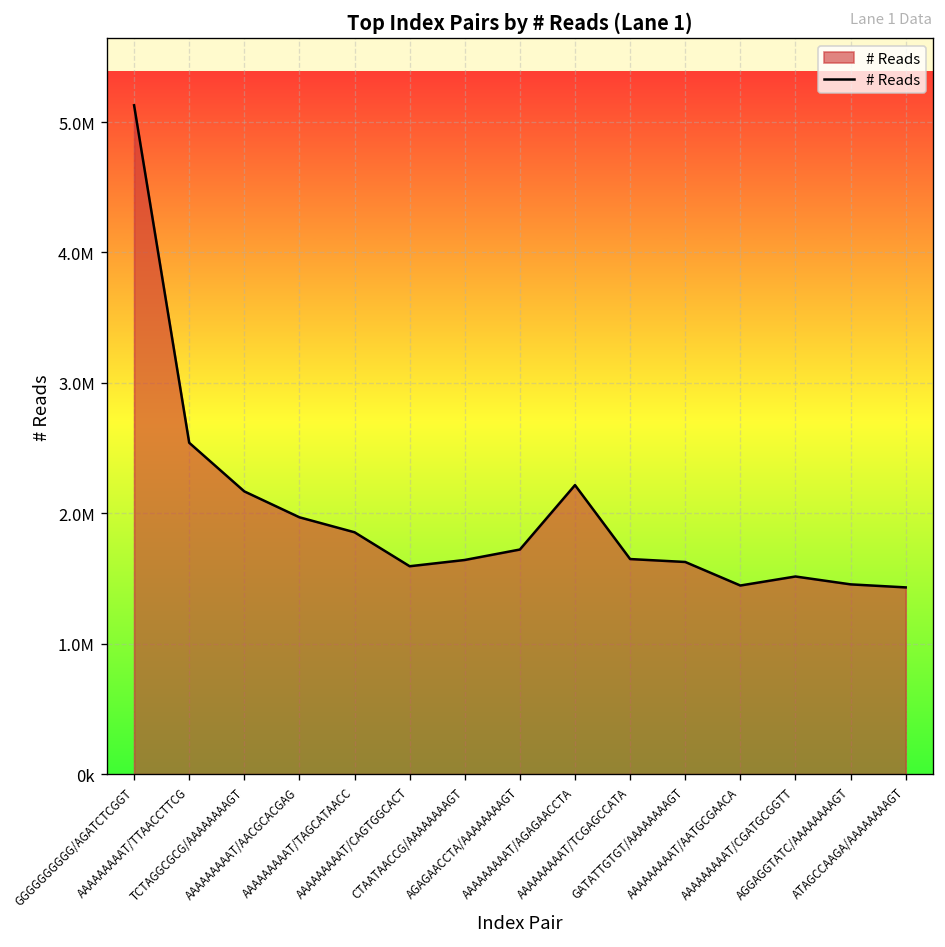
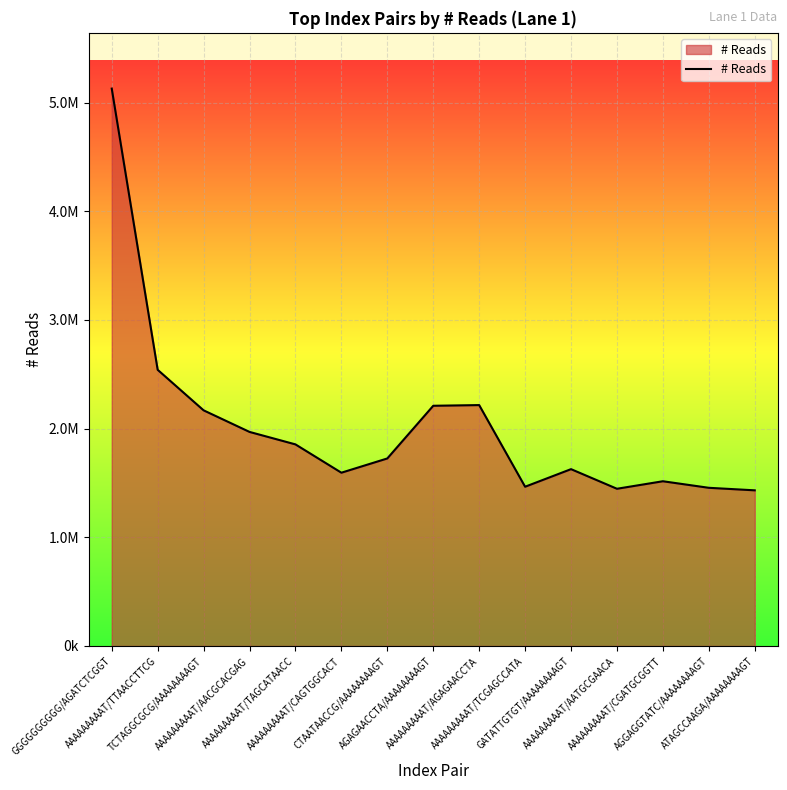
  {
    "GGGGGGGGGG/AGATCTCGGT": 5130000,
    "AAAAAAAAAT/TTAACCTTCG": 2540000,
    "TCTAGGCGCG/AAAAAAAAGT": 2170000,
    "AAAAAAAAAT/AACGCACGAG": 1970000,
    "AAAAAAAAAT/TAGCATAACC": 1850000,
    "AAAAAAAAAT/CAGTGGCACT": 1590000,
-   "CTAATAACCG/AAAAAAAAGT": 1640000,
-   "AGAGAACCTA/AAAAAAAAGT": 1720000,
+   "CTAATAACCG/AAAAAAAAGT": 1730000,
+   "AGAGAACCTA/AAAAAAAAGT": 2210000,
    "AAAAAAAAAT/AGAGAACCTA": 2220000,
-   "AAAAAAAAAT/TCGAGCCATA": 1650000,
+   "AAAAAAAAAT/TCGAGCCATA": 1470000,
    "GATATTGTGT/AAAAAAAAGT": 1630000,
    "AAAAAAAAAT/AATGCGAACA": 1450000,
    "AAAAAAAAAT/CGATGCGGTT": 1520000,
    "AGGAGGTATC/AAAAAAAAGT": 1460000,
    "ATAGCCAAGA/AAAAAAAAGT": 1430000
  }
